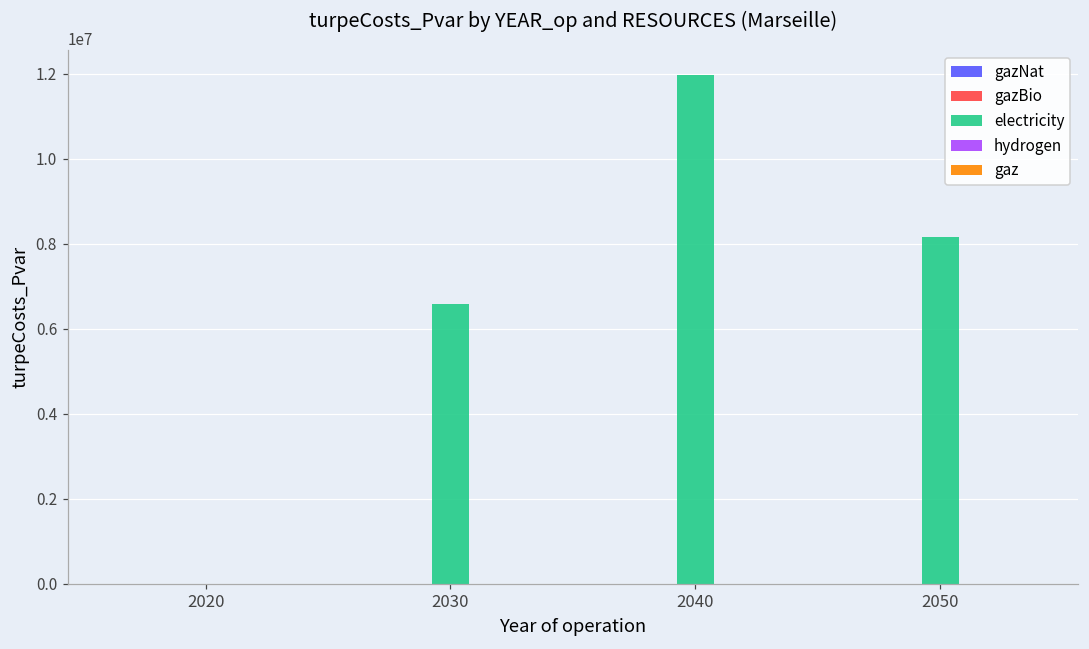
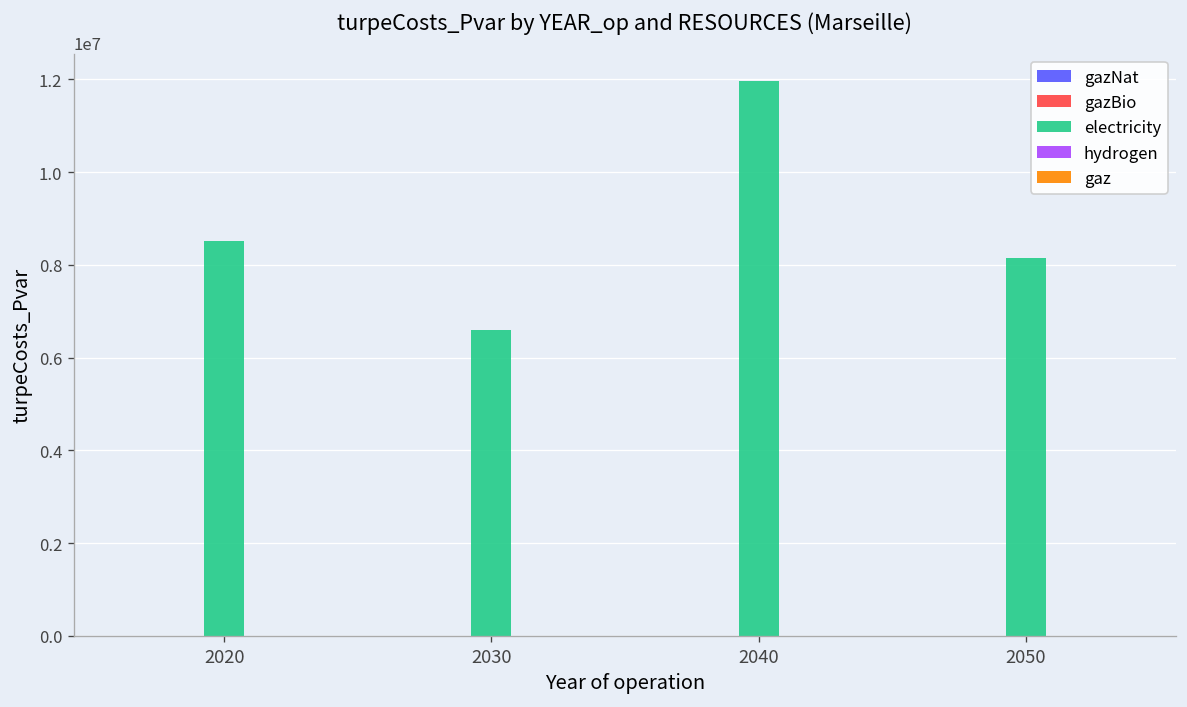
  {
    "gazNat": {
      "2020": 0,
      "2030": 0,
      "2040": 0,
      "2050": 0
    },
    "gazBio": {
      "2020": 0,
      "2030": 0,
      "2040": 0,
      "2050": 0
    },
    "electricity": {
-     "2020": 0,
+     "2020": 8500000,
      "2030": 6600000,
      "2040": 12000000,
      "2050": 8200000
    },
    "hydrogen": {
      "2020": 0,
      "2030": 0,
      "2040": 0,
      "2050": 0
    },
    "gaz": {
      "2020": 0,
      "2030": 0,
      "2040": 0,
      "2050": 0
    }
  }
